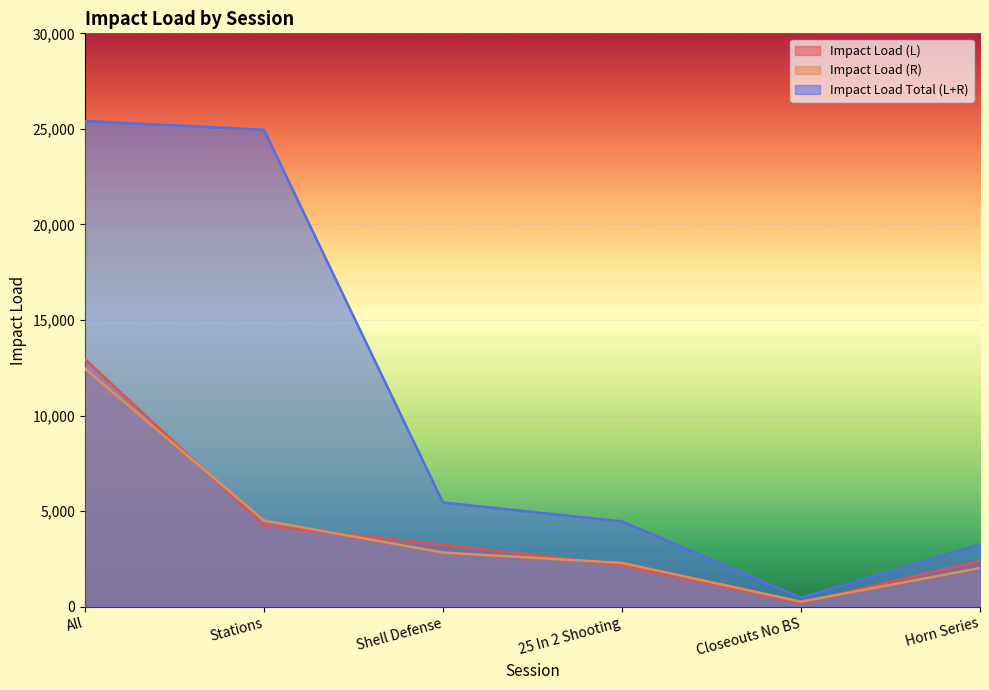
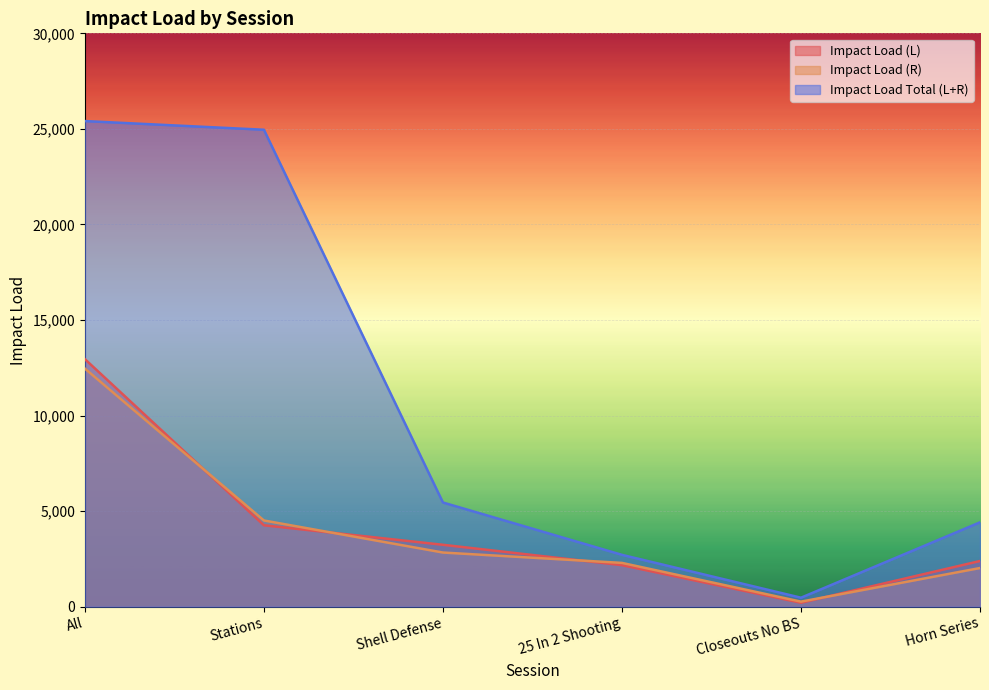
  {
    "Impact Load Total (L+R)": {
      "All": "25,400",
      "Stations": "25,000",
      "Shell Defense": "5,500",
-     "25 In 2 Shooting": "4,500",
+     "25 In 2 Shooting": "2,700",
      "Closeouts No BS": "500",
-     "Horn Series": "3,300"
+     "Horn Series": "4,400"
    }
  }
